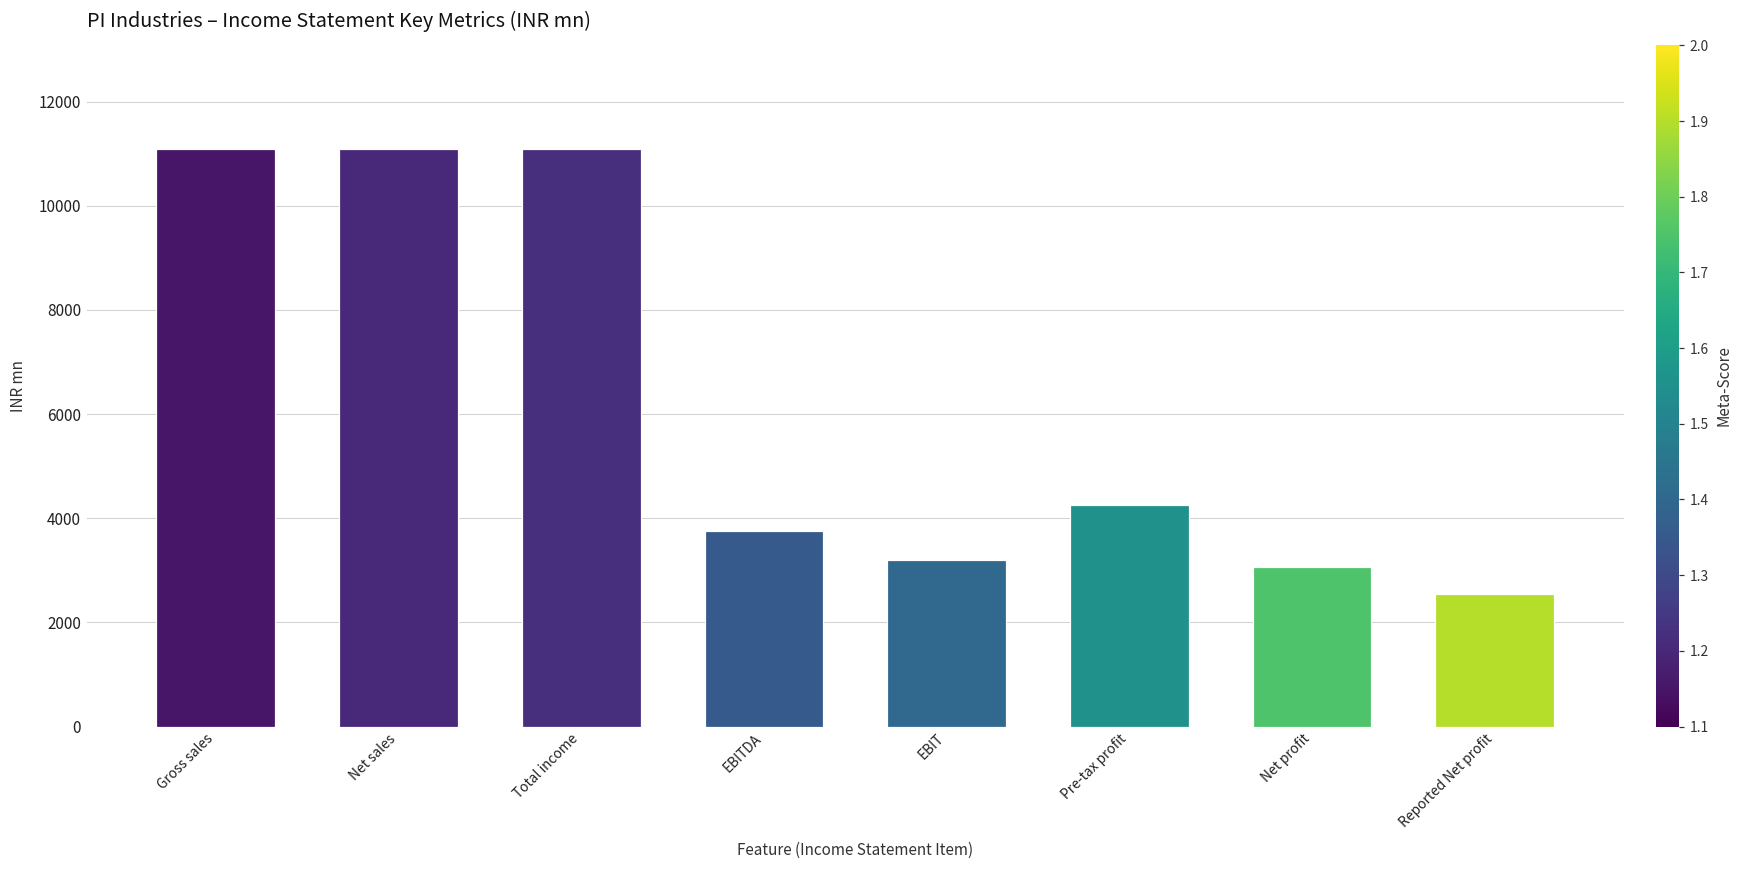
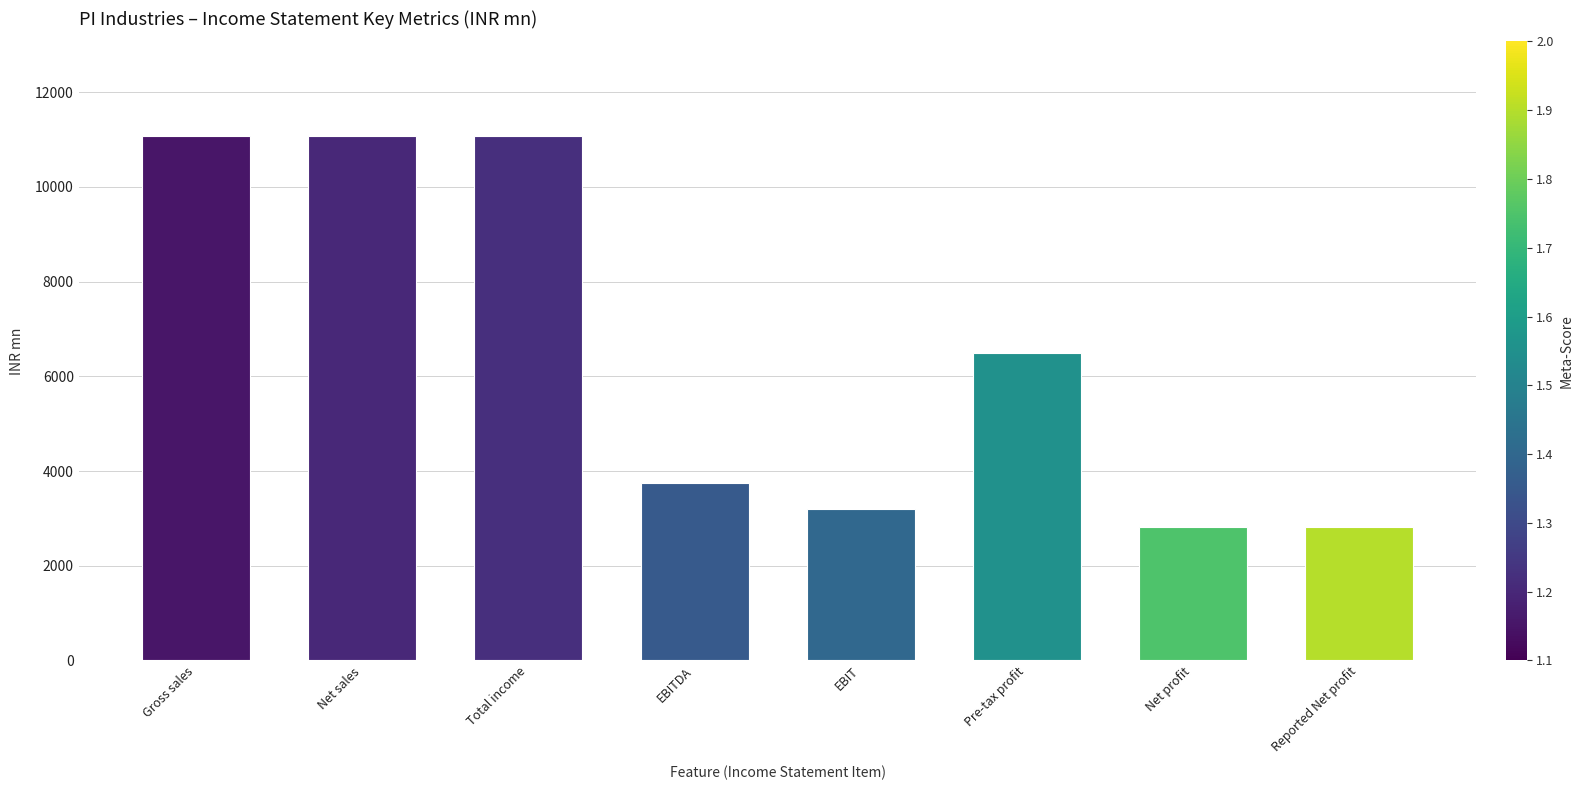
  {
    "Gross sales": 11100,
    "Net sales": 11100,
    "Total income": 11100,
    "EBITDA": 3800,
    "EBIT": 3200,
-   "Pre-tax profit": 4300,
-   "Net profit": 3100,
-   "Reported Net profit": 2500
+   "Pre-tax profit": 6500,
+   "Net profit": 2800,
+   "Reported Net profit": 2800
  }
